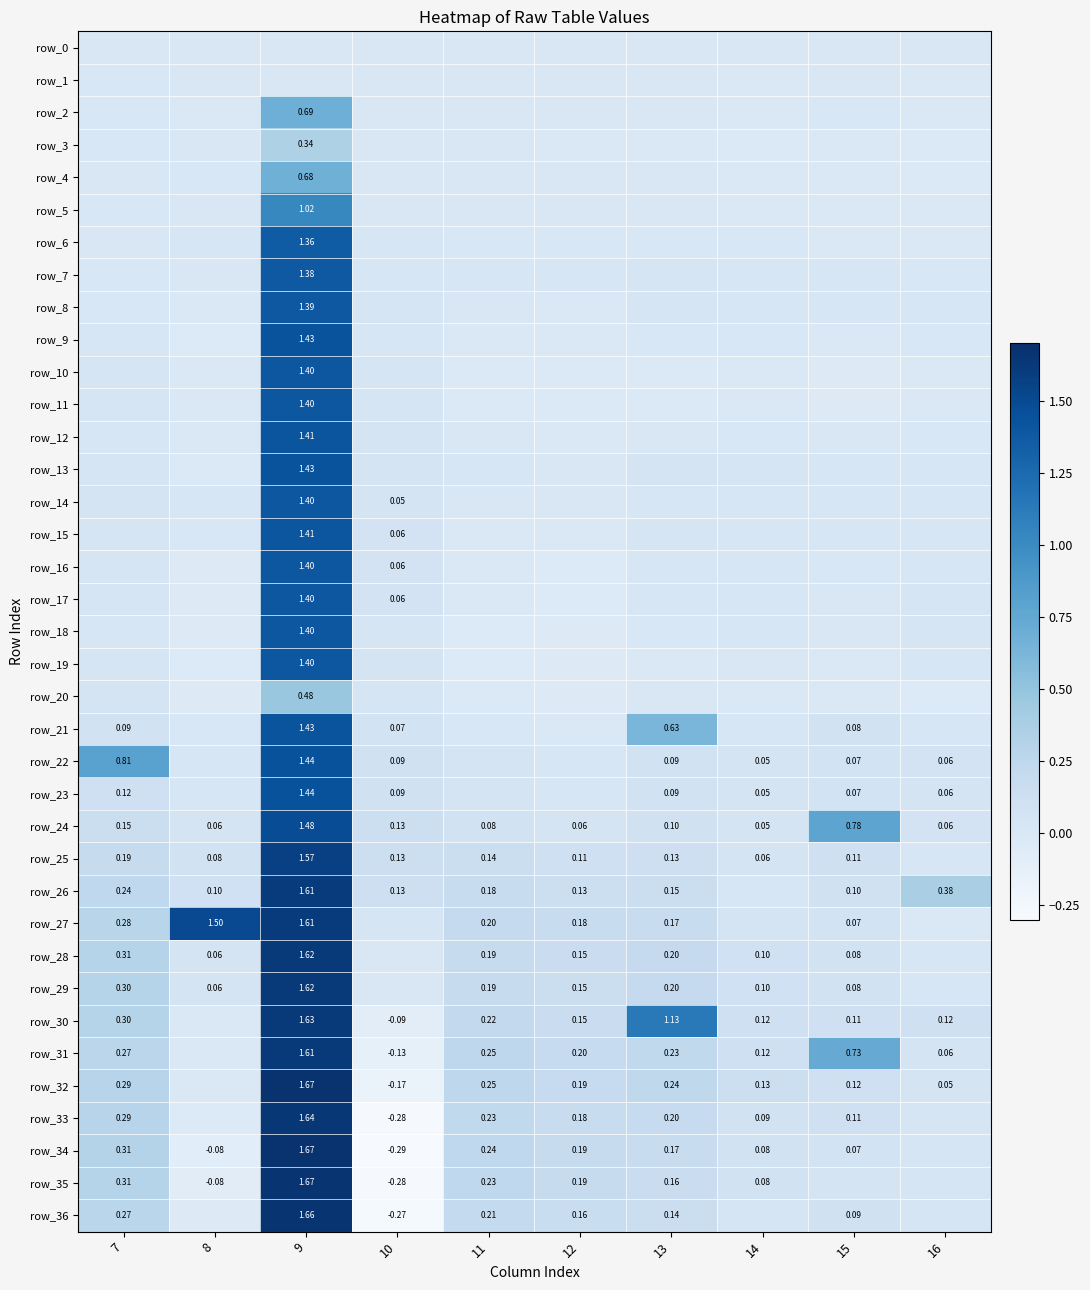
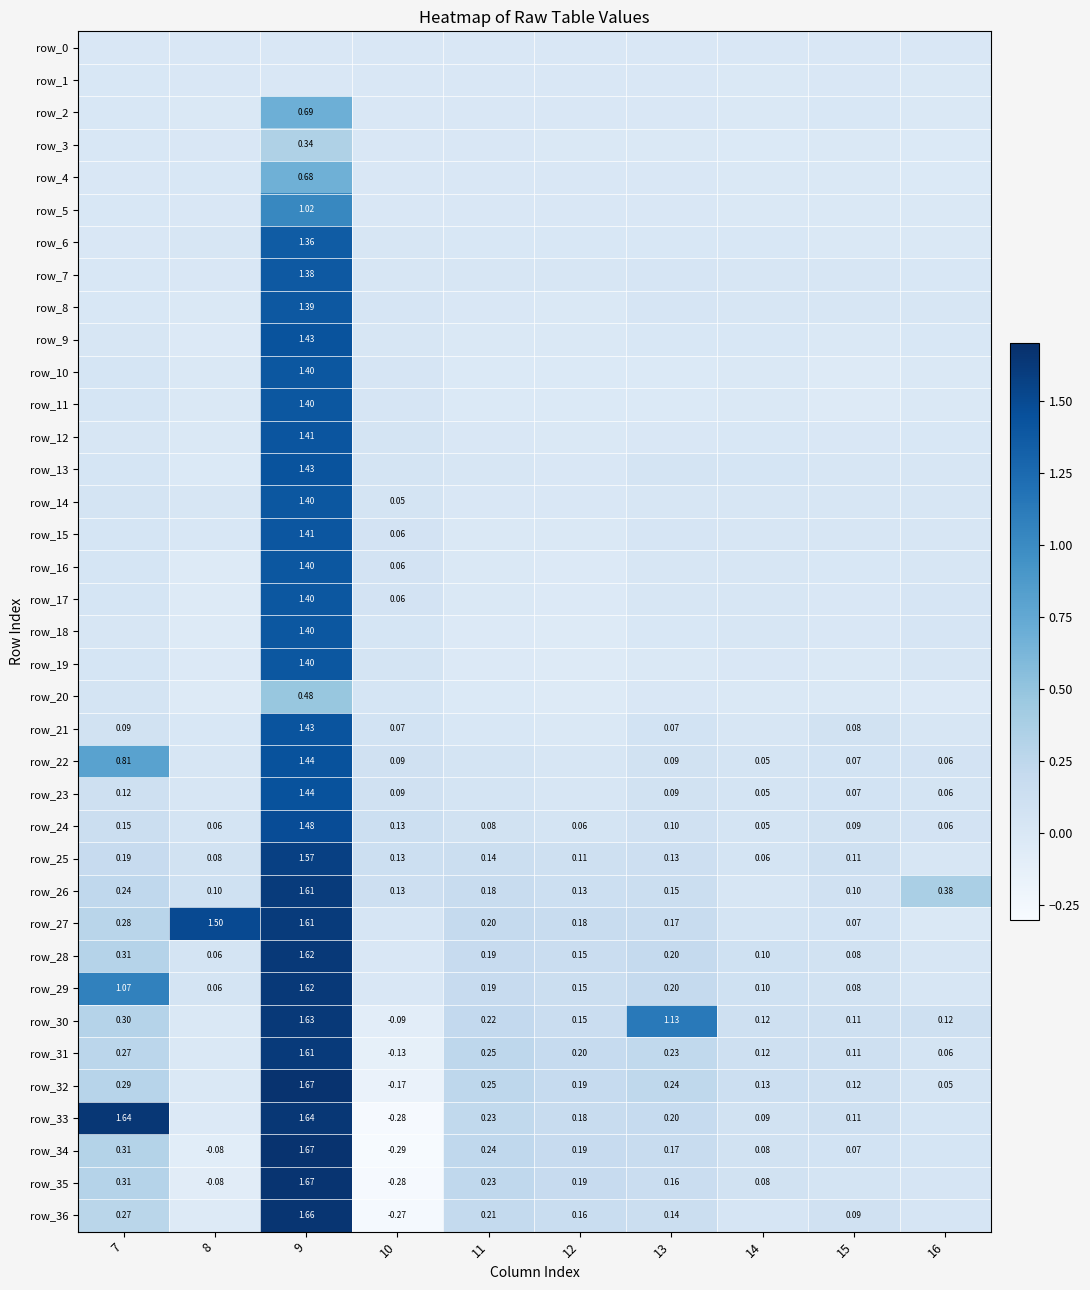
  {
    "row_2": {
      "9": 0.69
    },
    "row_3": {
      "9": 0.34
    },
    "row_4": {
      "9": 0.68
    },
    "row_5": {
      "9": 1.02
    },
    "row_6": {
      "9": 1.36
    },
    "row_7": {
      "9": 1.38
    },
    "row_8": {
      "9": 1.39
    },
    "row_9": {
      "9": 1.43
    },
    "row_10": {
      "9": 1.40
    },
    "row_11": {
      "9": 1.40
    },
    "row_12": {
      "9": 1.41
    },
    "row_13": {
      "9": 1.43
    },
    "row_14": {
      "9": 1.40,
      "10": 0.05
    },
    "row_15": {
      "9": 1.41,
      "10": 0.06
    },
    "row_16": {
      "9": 1.40,
      "10": 0.06
    },
    "row_17": {
      "9": 1.40,
      "10": 0.06
    },
    "row_18": {
      "9": 1.40
    },
    "row_19": {
      "9": 1.40
    },
    "row_20": {
      "9": 0.48
    },
    "row_21": {
      "7": 0.09,
      "9": 1.43,
      "10": 0.07,
-     "13": 0.63,
+     "13": 0.07,
      "15": 0.08
    },
    "row_22": {
      "7": 0.81,
      "9": 1.44,
      "10": 0.09,
      "13": 0.09,
      "14": 0.05,
      "15": 0.07,
      "16": 0.06
    },
    "row_23": {
      "7": 0.12,
      "9": 1.44,
      "10": 0.09,
      "13": 0.09,
      "14": 0.05,
      "15": 0.07,
      "16": 0.06
    },
    "row_24": {
      "7": 0.15,
      "8": 0.06,
      "9": 1.48,
      "10": 0.13,
      "11": 0.08,
      "12": 0.06,
      "13": 0.10,
      "14": 0.05,
-     "15": 0.78,
+     "15": 0.09,
      "16": 0.06
    },
    "row_25": {
      "7": 0.19,
      "8": 0.08,
      "9": 1.57,
      "10": 0.13,
      "11": 0.14,
      "12": 0.11,
      "13": 0.13,
      "14": 0.06,
      "15": 0.11
    },
    "row_26": {
      "7": 0.24,
      "8": 0.10,
      "9": 1.61,
      "10": 0.13,
      "11": 0.18,
      "12": 0.13,
      "13": 0.15,
      "15": 0.10,
      "16": 0.38
    },
    "row_27": {
      "7": 0.28,
      "8": 1.50,
      "9": 1.61,
      "11": 0.20,
      "12": 0.18,
      "13": 0.17,
      "15": 0.07
    },
    "row_28": {
      "7": 0.31,
      "8": 0.06,
      "9": 1.62,
      "11": 0.19,
      "12": 0.15,
      "13": 0.20,
      "14": 0.10,
      "15": 0.08
    },
    "row_29": {
-     "7": 0.30,
+     "7": 1.07,
      "8": 0.06,
      "9": 1.62,
      "11": 0.19,
      "12": 0.15,
      "13": 0.20,
      "14": 0.10,
      "15": 0.08
    },
    "row_30": {
      "7": 0.30,
      "9": 1.63,
      "10": -0.09,
      "11": 0.22,
      "12": 0.15,
      "13": 1.13,
      "14": 0.12,
      "15": 0.11,
      "16": 0.12
    },
    "row_31": {
      "7": 0.27,
      "9": 1.61,
      "10": -0.13,
      "11": 0.25,
      "12": 0.20,
      "13": 0.23,
      "14": 0.12,
-     "15": 0.73,
+     "15": 0.11,
      "16": 0.06
    },
    "row_32": {
      "7": 0.29,
      "9": 1.67,
      "10": -0.17,
      "11": 0.25,
      "12": 0.19,
      "13": 0.24,
      "14": 0.13,
      "15": 0.12,
      "16": 0.05
    },
    "row_33": {
-     "7": 0.29,
+     "7": 1.64,
      "9": 1.64,
      "10": -0.28,
      "11": 0.23,
      "12": 0.18,
      "13": 0.20,
      "14": 0.09,
      "15": 0.11
    },
    "row_34": {
      "7": 0.31,
      "8": -0.08,
      "9": 1.67,
      "10": -0.29,
      "11": 0.24,
      "12": 0.19,
      "13": 0.17,
      "14": 0.08,
      "15": 0.07
    },
    "row_35": {
      "7": 0.31,
      "8": -0.08,
      "9": 1.67,
      "10": -0.28,
      "11": 0.23,
      "12": 0.19,
      "13": 0.16,
      "14": 0.08
    },
    "row_36": {
      "7": 0.27,
      "9": 1.66,
      "10": -0.27,
      "11": 0.21,
      "12": 0.16,
      "13": 0.14,
      "15": 0.09
    }
  }
